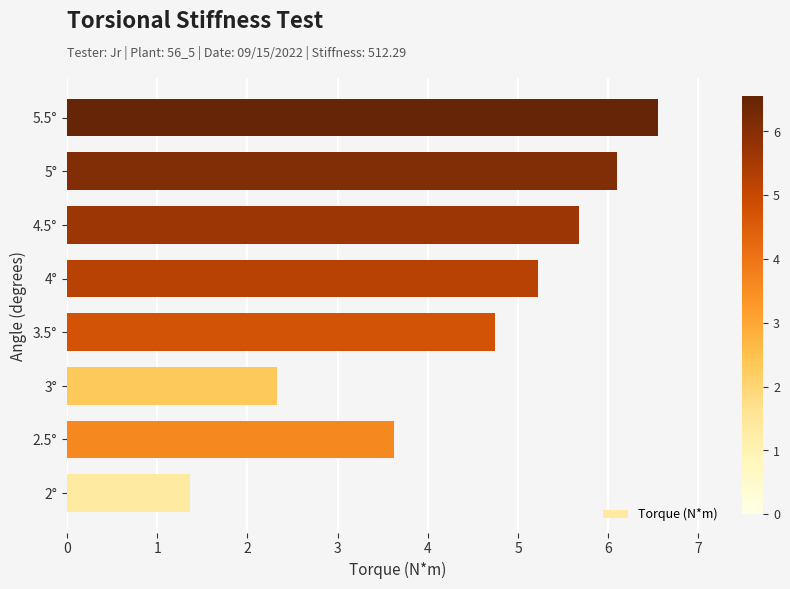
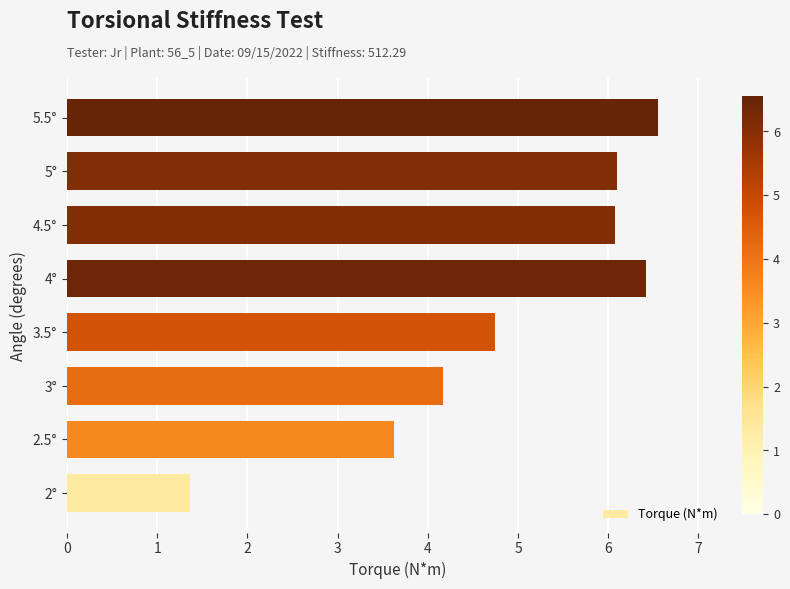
  {
    "5.5°": 6.5,
    "5°": 6.1,
-   "4.5°": 5.7,
-   "4°": 5.2,
+   "4.5°": 6.1,
+   "4°": 6.4,
    "3.5°": 4.7,
-   "3°": 2.3,
+   "3°": 4.2,
    "2.5°": 3.6,
    "2°": 1.4
  }
